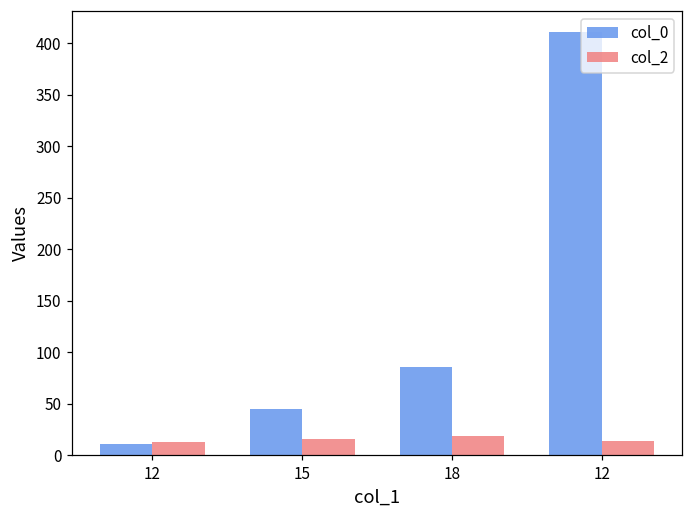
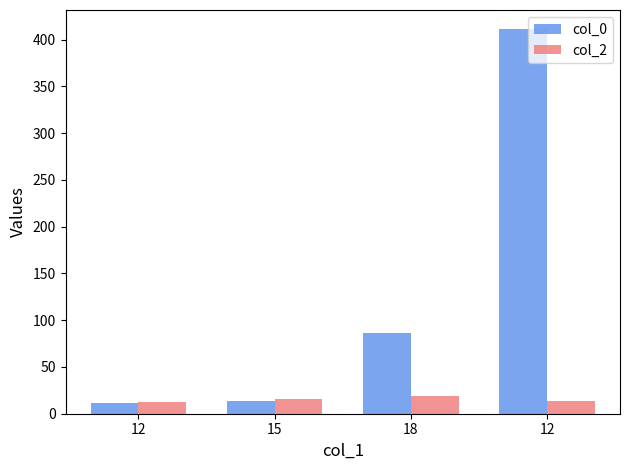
  {
    "col_0": {
-     "15": 50,
+     "15": 10,
      "18": 90
    },
    "col_2": {
      "15": 20,
      "18": 20
    }
  }
